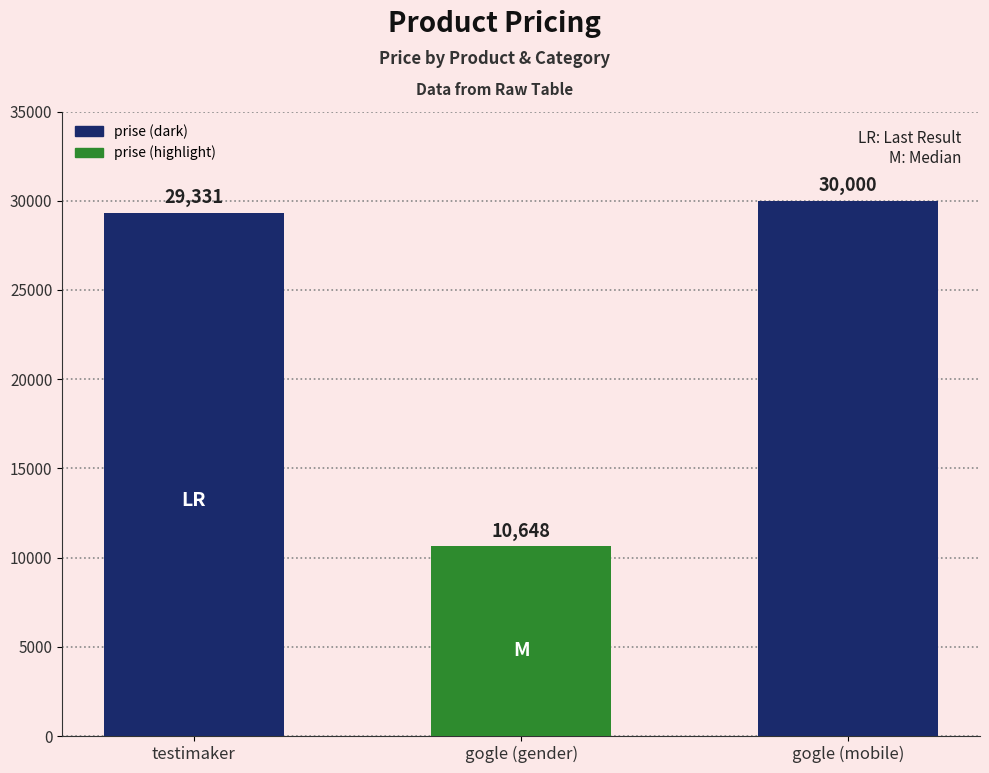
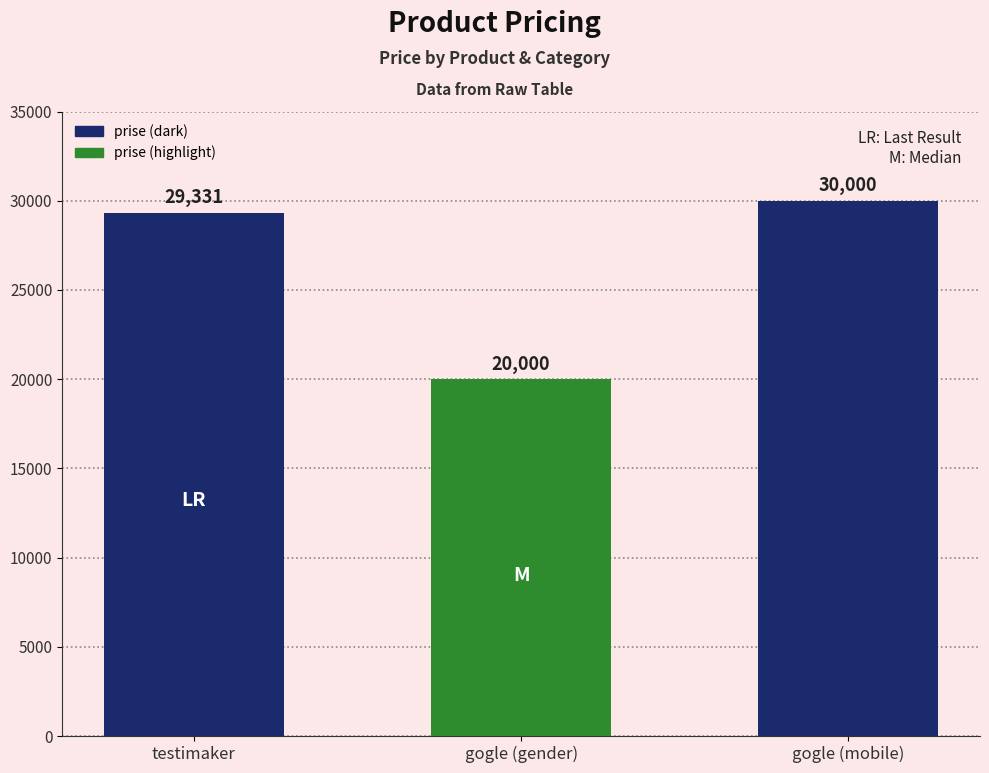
  {
    "testimaker": "29,331",
-   "gogle (gender)": "10,648",
+   "gogle (gender)": "20,000",
    "gogle (mobile)": "30,000"
  }
